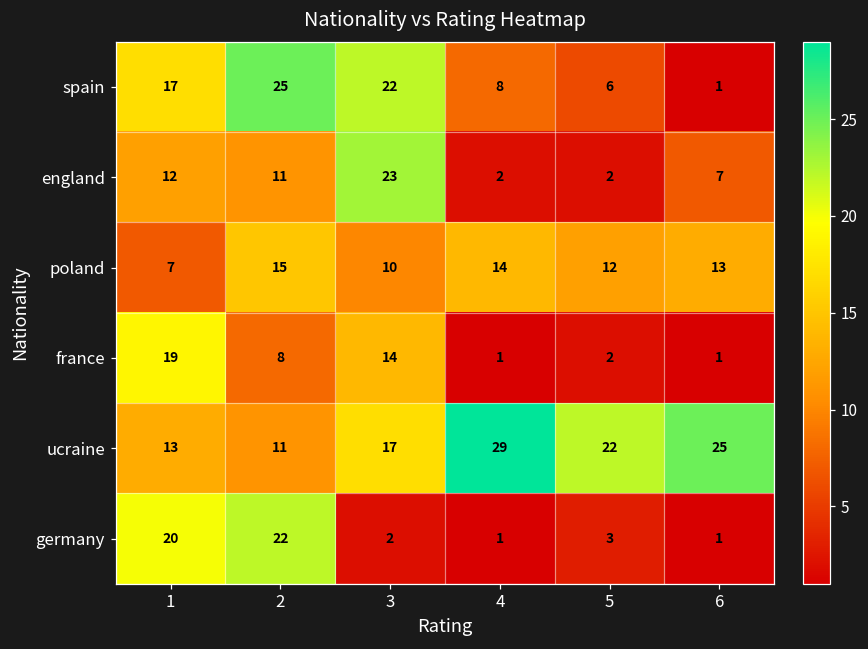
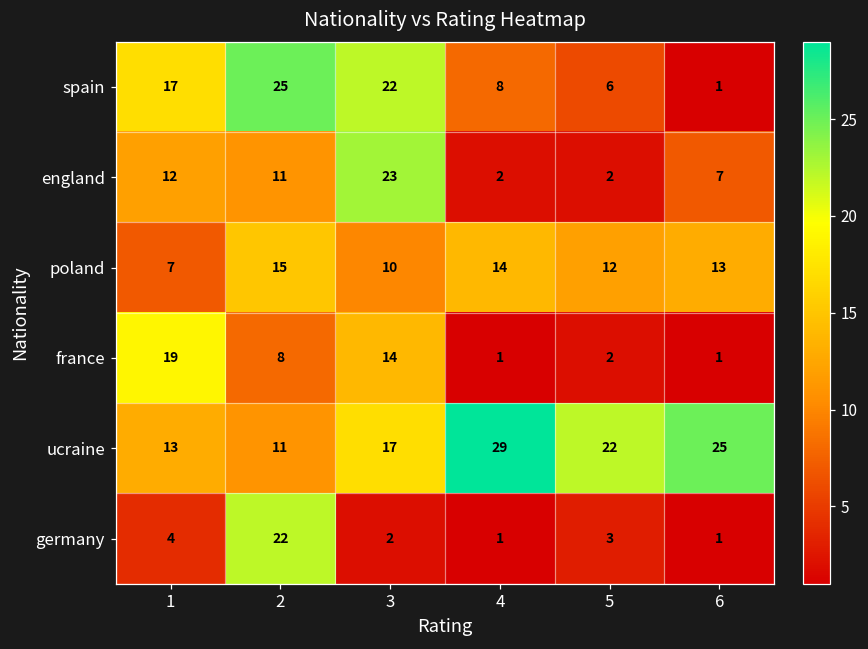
  {
    "spain": {
      "1": 17,
      "2": 25,
      "3": 22,
      "4": 8,
      "5": 6,
      "6": 1
    },
    "england": {
      "1": 12,
      "2": 11,
      "3": 23,
      "4": 2,
      "5": 2,
      "6": 7
    },
    "poland": {
      "1": 7,
      "2": 15,
      "3": 10,
      "4": 14,
      "5": 12,
      "6": 13
    },
    "france": {
      "1": 19,
      "2": 8,
      "3": 14,
      "4": 1,
      "5": 2,
      "6": 1
    },
    "ucraine": {
      "1": 13,
      "2": 11,
      "3": 17,
      "4": 29,
      "5": 22,
      "6": 25
    },
    "germany": {
-     "1": 20,
+     "1": 4,
      "2": 22,
      "3": 2,
      "4": 1,
      "5": 3,
      "6": 1
    }
  }
